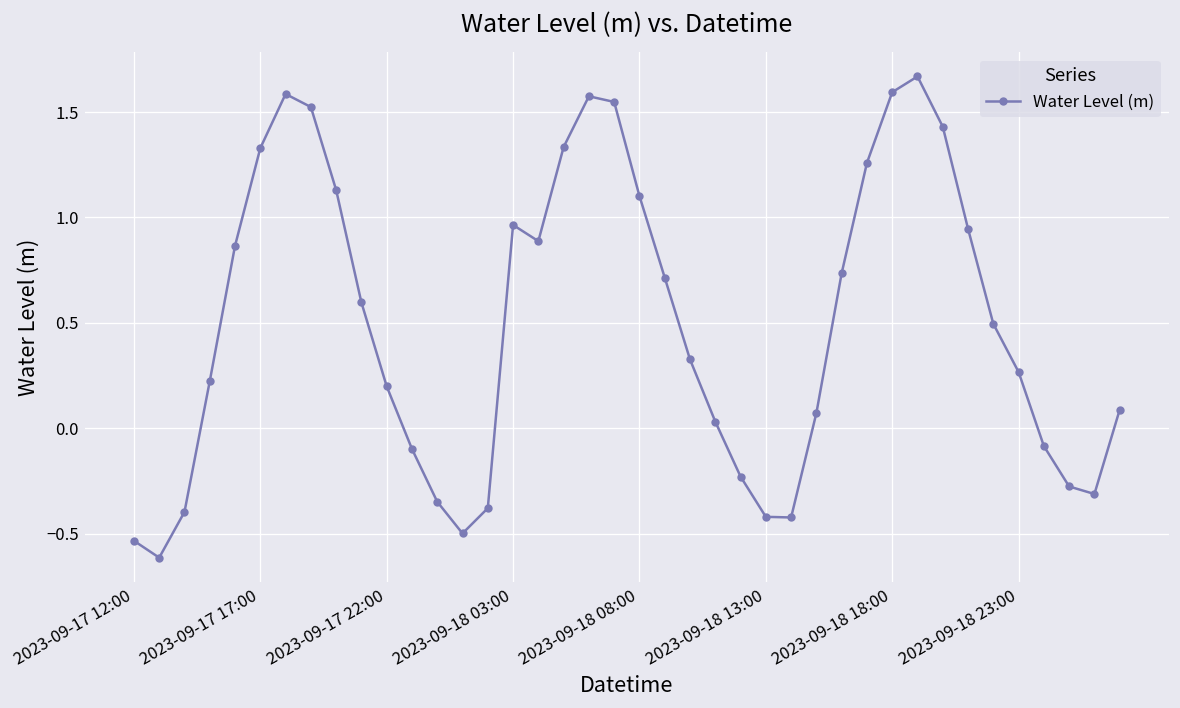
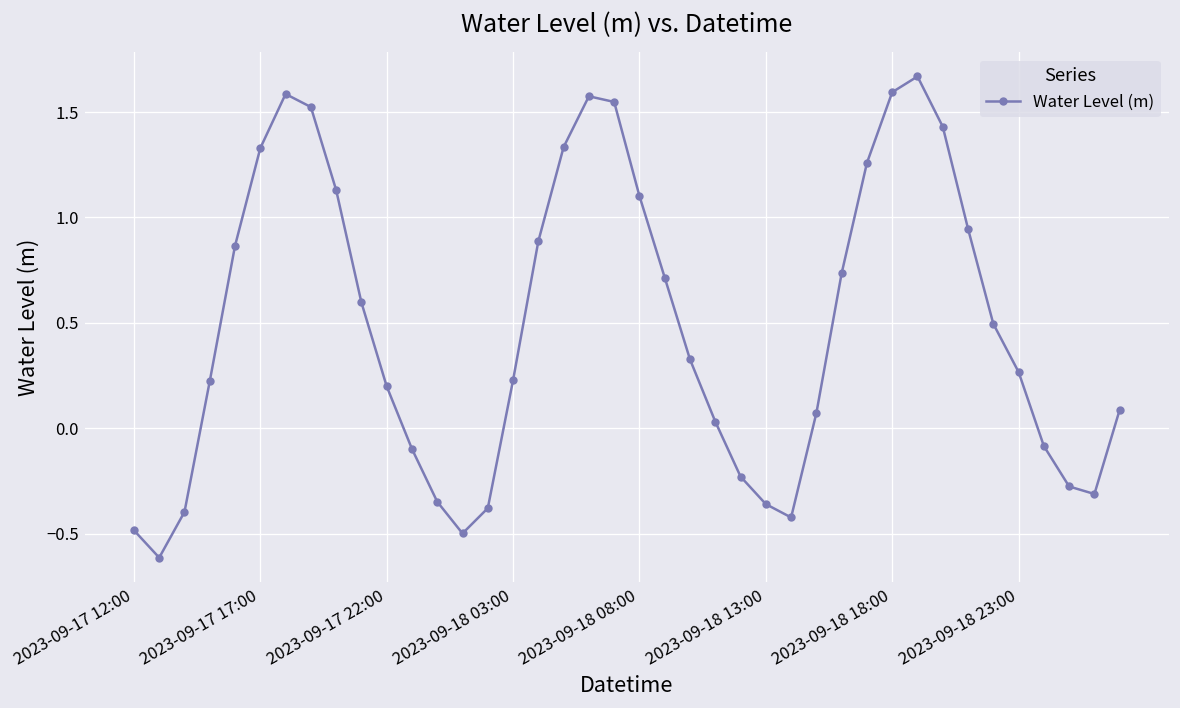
  {
-   "2023-09-17 12:00": -0.53,
+   "2023-09-17 12:00": -0.48,
    "2023-09-17 17:00": 1.33,
    "2023-09-17 22:00": 0.20,
-   "2023-09-18 03:00": 0.96,
+   "2023-09-18 03:00": 0.23,
    "2023-09-18 08:00": 1.10,
-   "2023-09-18 13:00": -0.42,
+   "2023-09-18 13:00": -0.36,
    "2023-09-18 18:00": 1.59,
    "2023-09-18 23:00": 0.27
  }
